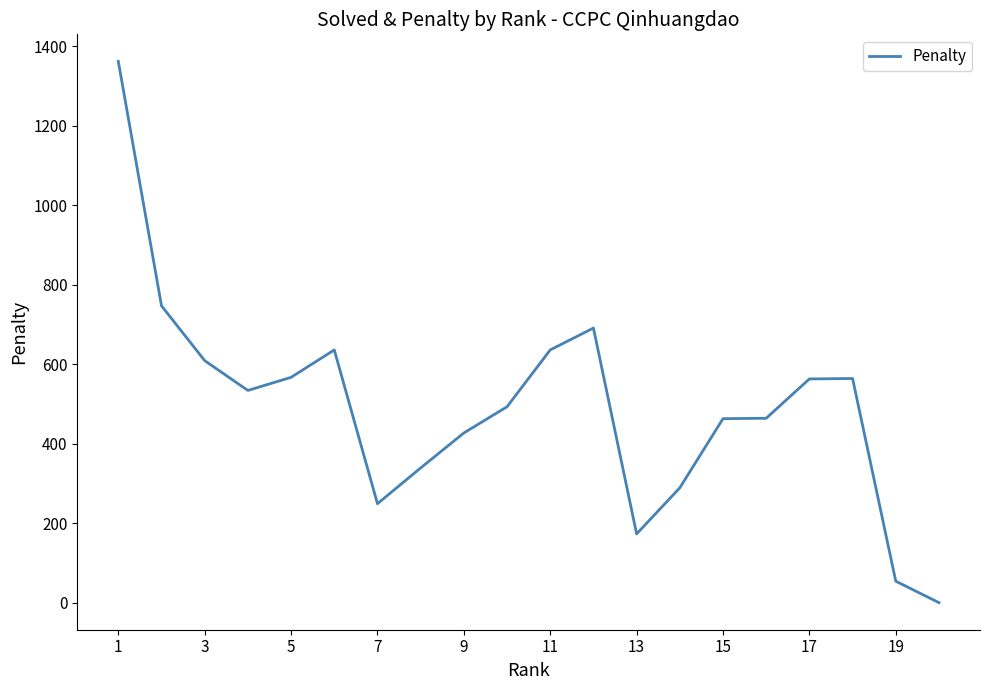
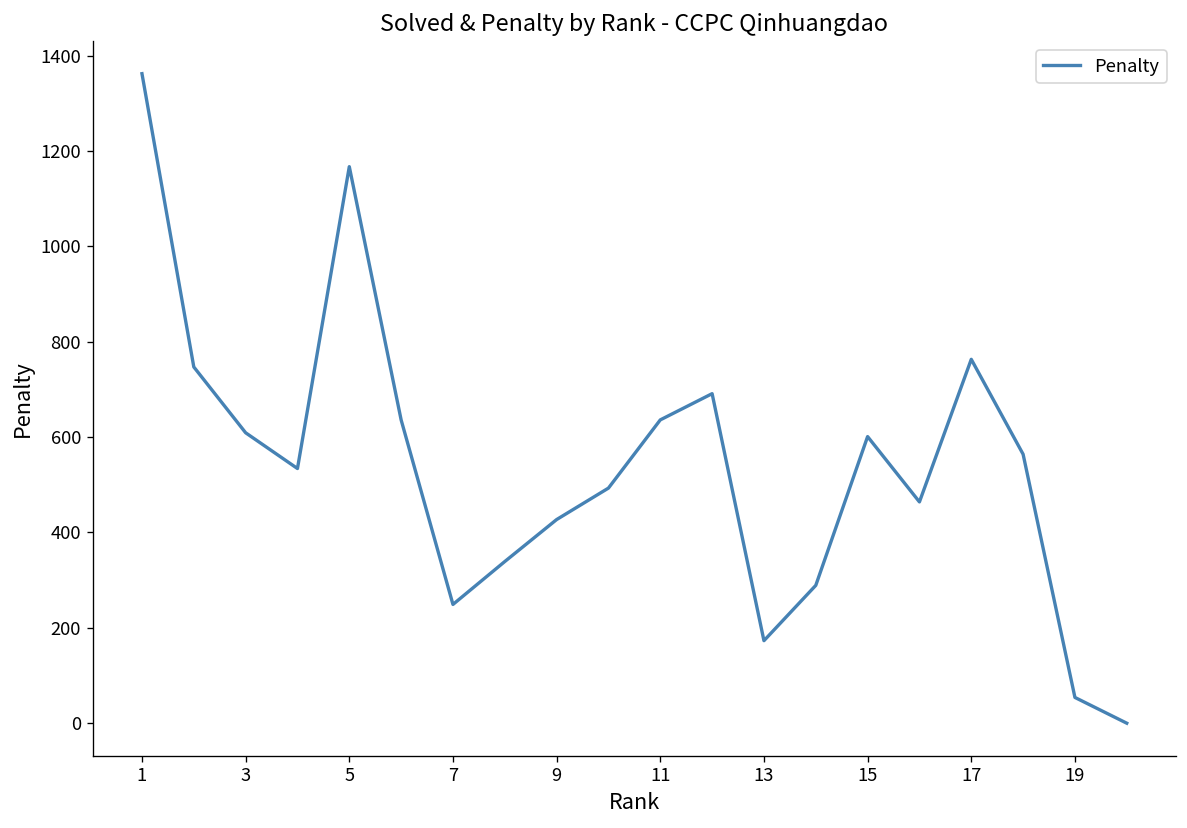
  {
    "1": 1360,
    "3": 610,
-   "5": 570,
+   "5": 1170,
    "7": 250,
    "9": 430,
    "11": 640,
    "13": 170,
-   "15": 460,
-   "17": 560,
+   "15": 600,
+   "17": 760,
    "19": 50
  }
